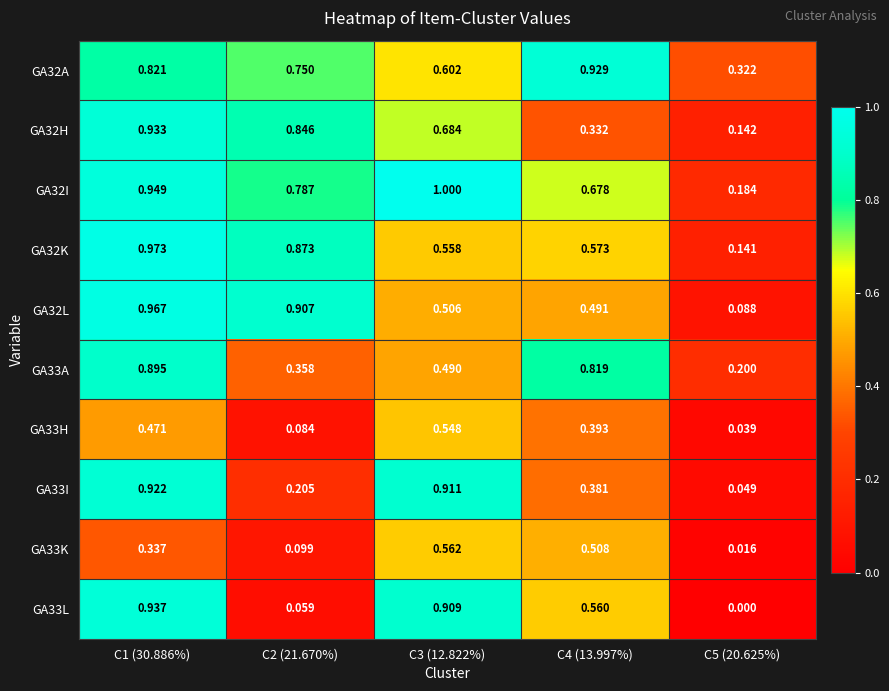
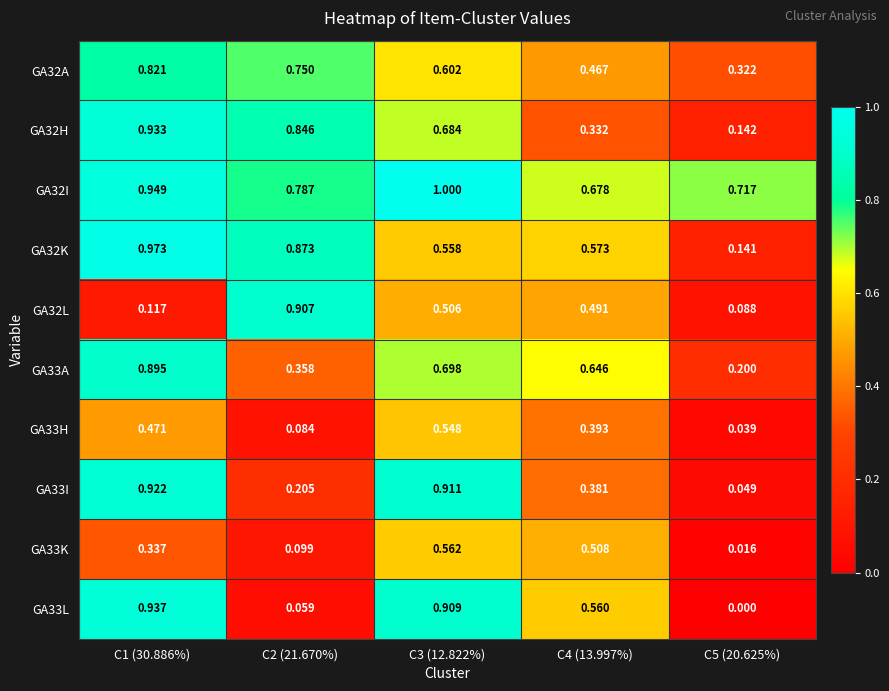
  {
    "GA32A": {
      "C1 (30.886%)": 0.821,
      "C2 (21.670%)": 0.750,
      "C3 (12.822%)": 0.602,
-     "C4 (13.997%)": 0.929,
+     "C4 (13.997%)": 0.467,
      "C5 (20.625%)": 0.322
    },
    "GA32H": {
      "C1 (30.886%)": 0.933,
      "C2 (21.670%)": 0.846,
      "C3 (12.822%)": 0.684,
      "C4 (13.997%)": 0.332,
      "C5 (20.625%)": 0.142
    },
    "GA32I": {
      "C1 (30.886%)": 0.949,
      "C2 (21.670%)": 0.787,
      "C3 (12.822%)": 1.000,
      "C4 (13.997%)": 0.678,
-     "C5 (20.625%)": 0.184
+     "C5 (20.625%)": 0.717
    },
    "GA32K": {
      "C1 (30.886%)": 0.973,
      "C2 (21.670%)": 0.873,
      "C3 (12.822%)": 0.558,
      "C4 (13.997%)": 0.573,
      "C5 (20.625%)": 0.141
    },
    "GA32L": {
-     "C1 (30.886%)": 0.967,
+     "C1 (30.886%)": 0.117,
      "C2 (21.670%)": 0.907,
      "C3 (12.822%)": 0.506,
      "C4 (13.997%)": 0.491,
      "C5 (20.625%)": 0.088
    },
    "GA33A": {
      "C1 (30.886%)": 0.895,
      "C2 (21.670%)": 0.358,
-     "C3 (12.822%)": 0.490,
-     "C4 (13.997%)": 0.819,
+     "C3 (12.822%)": 0.698,
+     "C4 (13.997%)": 0.646,
      "C5 (20.625%)": 0.200
    },
    "GA33H": {
      "C1 (30.886%)": 0.471,
      "C2 (21.670%)": 0.084,
      "C3 (12.822%)": 0.548,
      "C4 (13.997%)": 0.393,
      "C5 (20.625%)": 0.039
    },
    "GA33I": {
      "C1 (30.886%)": 0.922,
      "C2 (21.670%)": 0.205,
      "C3 (12.822%)": 0.911,
      "C4 (13.997%)": 0.381,
      "C5 (20.625%)": 0.049
    },
    "GA33K": {
      "C1 (30.886%)": 0.337,
      "C2 (21.670%)": 0.099,
      "C3 (12.822%)": 0.562,
      "C4 (13.997%)": 0.508,
      "C5 (20.625%)": 0.016
    },
    "GA33L": {
      "C1 (30.886%)": 0.937,
      "C2 (21.670%)": 0.059,
      "C3 (12.822%)": 0.909,
      "C4 (13.997%)": 0.560,
      "C5 (20.625%)": 0.000
    }
  }
